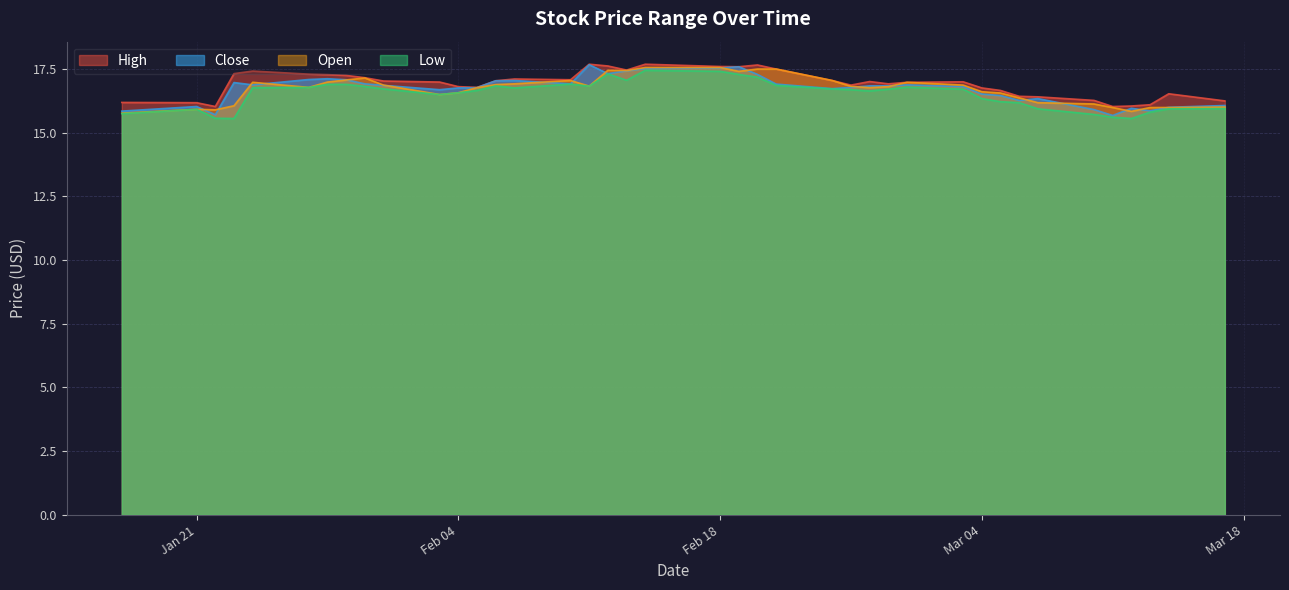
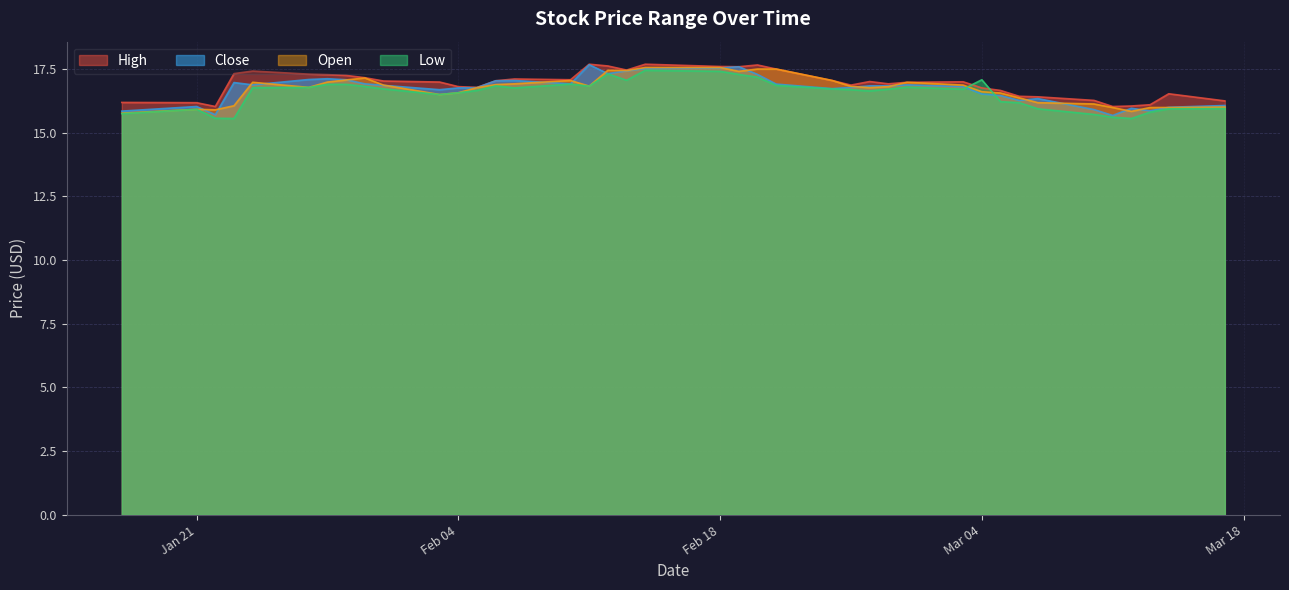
  {
    "Close": {
      "Jan 21": 16.0
    },
    "Low": {
      "Feb 18": 17.4,
-     "Mar 04": 16.3
+     "Mar 04": 17.1
    }
  }
